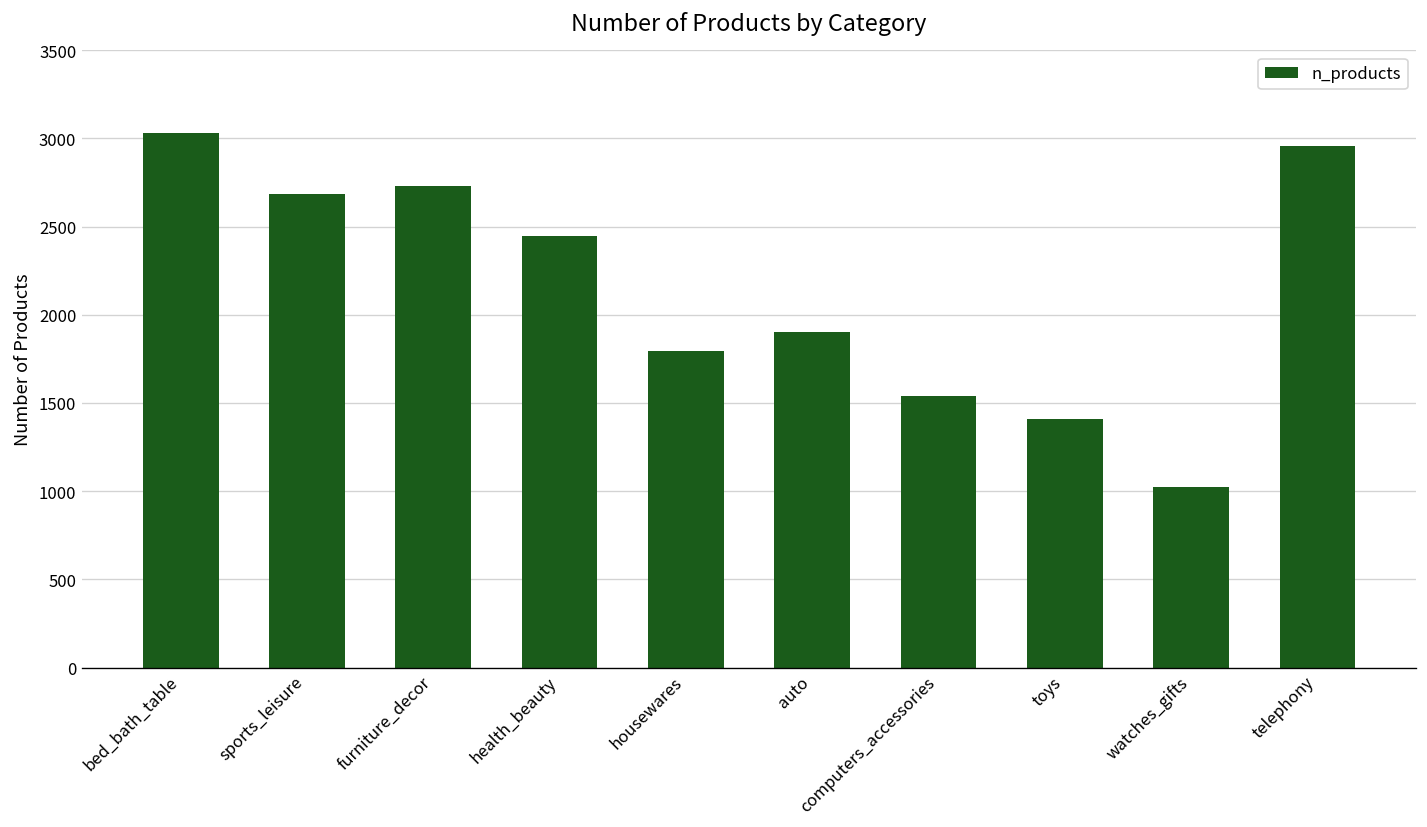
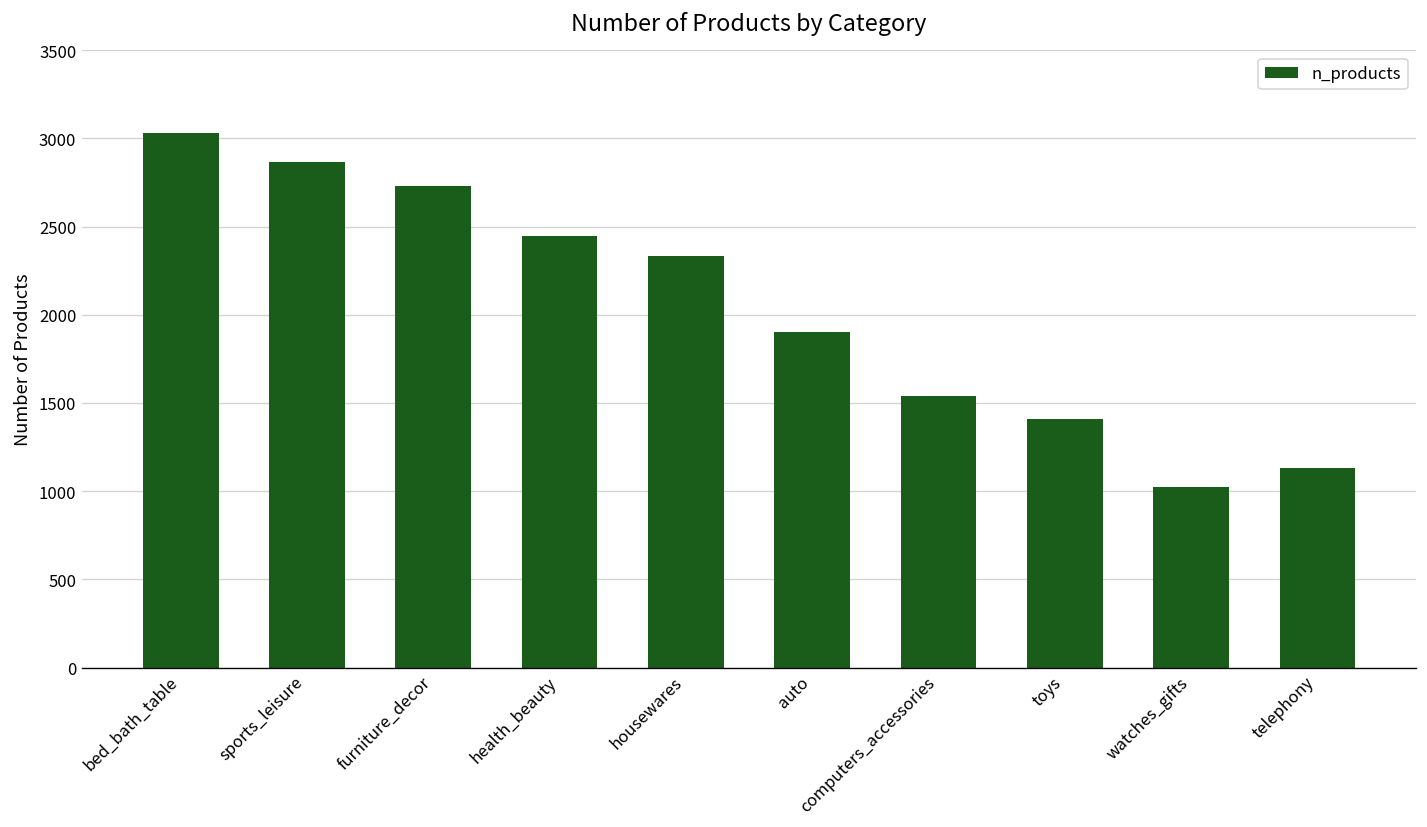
  {
    "bed_bath_table": 3030,
-   "sports_leisure": 2690,
+   "sports_leisure": 2870,
    "furniture_decor": 2730,
    "health_beauty": 2440,
-   "housewares": 1790,
+   "housewares": 2340,
    "auto": 1900,
    "computers_accessories": 1540,
    "toys": 1410,
    "watches_gifts": 1030,
-   "telephony": 2960
+   "telephony": 1130
  }
